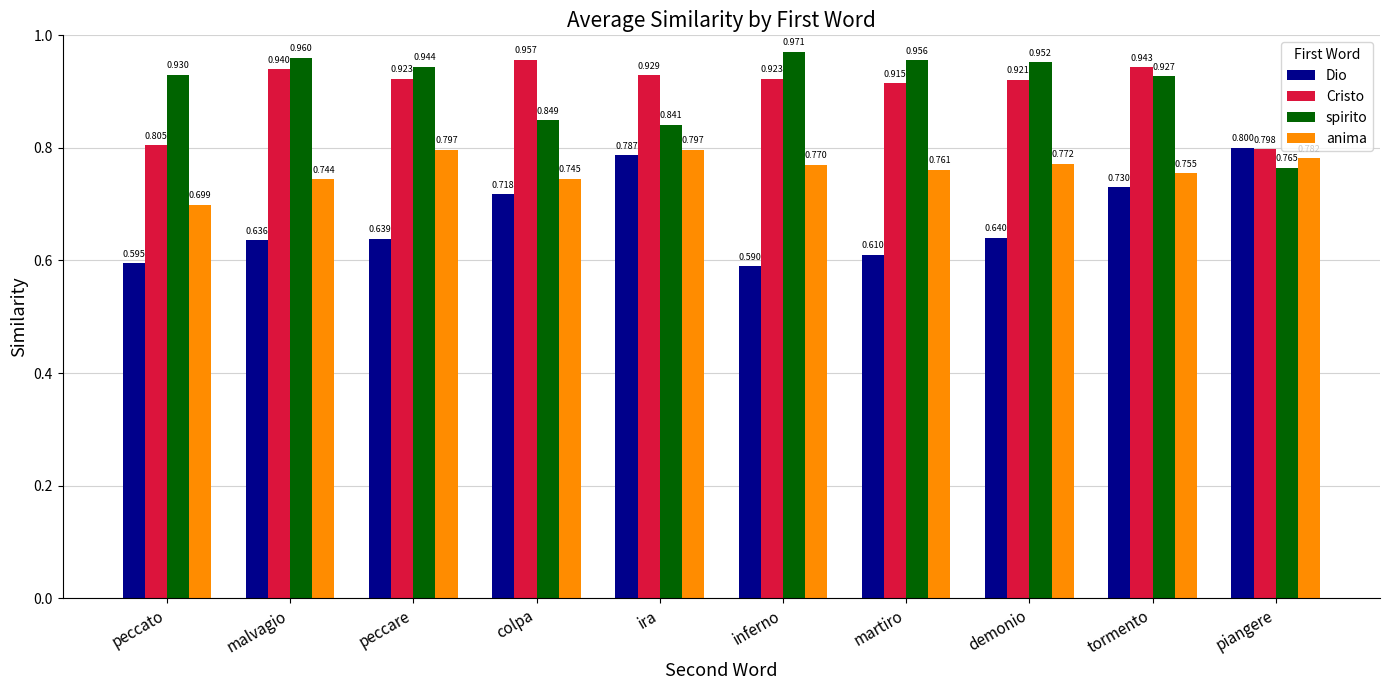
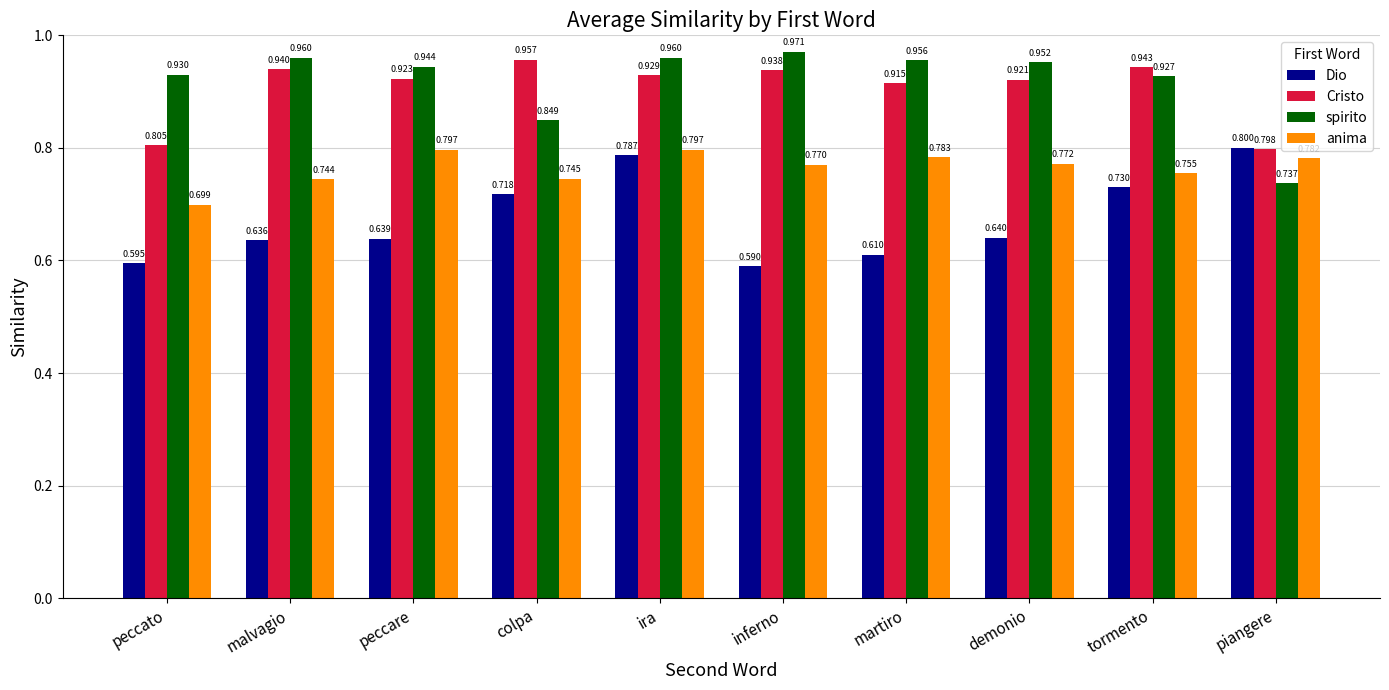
  {
    "Dio": {
      "peccato": 0.595,
      "malvagio": 0.636,
      "peccare": 0.639,
      "colpa": 0.718,
      "ira": 0.787,
      "inferno": 0.590,
      "martiro": 0.610,
      "demonio": 0.640,
      "tormento": 0.730,
      "piangere": 0.800
    },
    "Cristo": {
      "peccato": 0.805,
      "malvagio": 0.940,
      "peccare": 0.923,
      "colpa": 0.957,
      "ira": 0.929,
-     "inferno": 0.923,
+     "inferno": 0.938,
      "martiro": 0.915,
      "demonio": 0.921,
      "tormento": 0.943,
      "piangere": 0.798
    },
    "spirito": {
      "peccato": 0.930,
      "malvagio": 0.960,
      "peccare": 0.944,
      "colpa": 0.849,
-     "ira": 0.841,
+     "ira": 0.960,
      "inferno": 0.971,
      "martiro": 0.956,
      "demonio": 0.952,
      "tormento": 0.927,
-     "piangere": 0.765
+     "piangere": 0.737
    },
    "anima": {
      "peccato": 0.699,
      "malvagio": 0.744,
      "peccare": 0.797,
      "colpa": 0.745,
      "ira": 0.797,
      "inferno": 0.770,
-     "martiro": 0.761,
+     "martiro": 0.783,
      "demonio": 0.772,
      "tormento": 0.755
    }
  }
